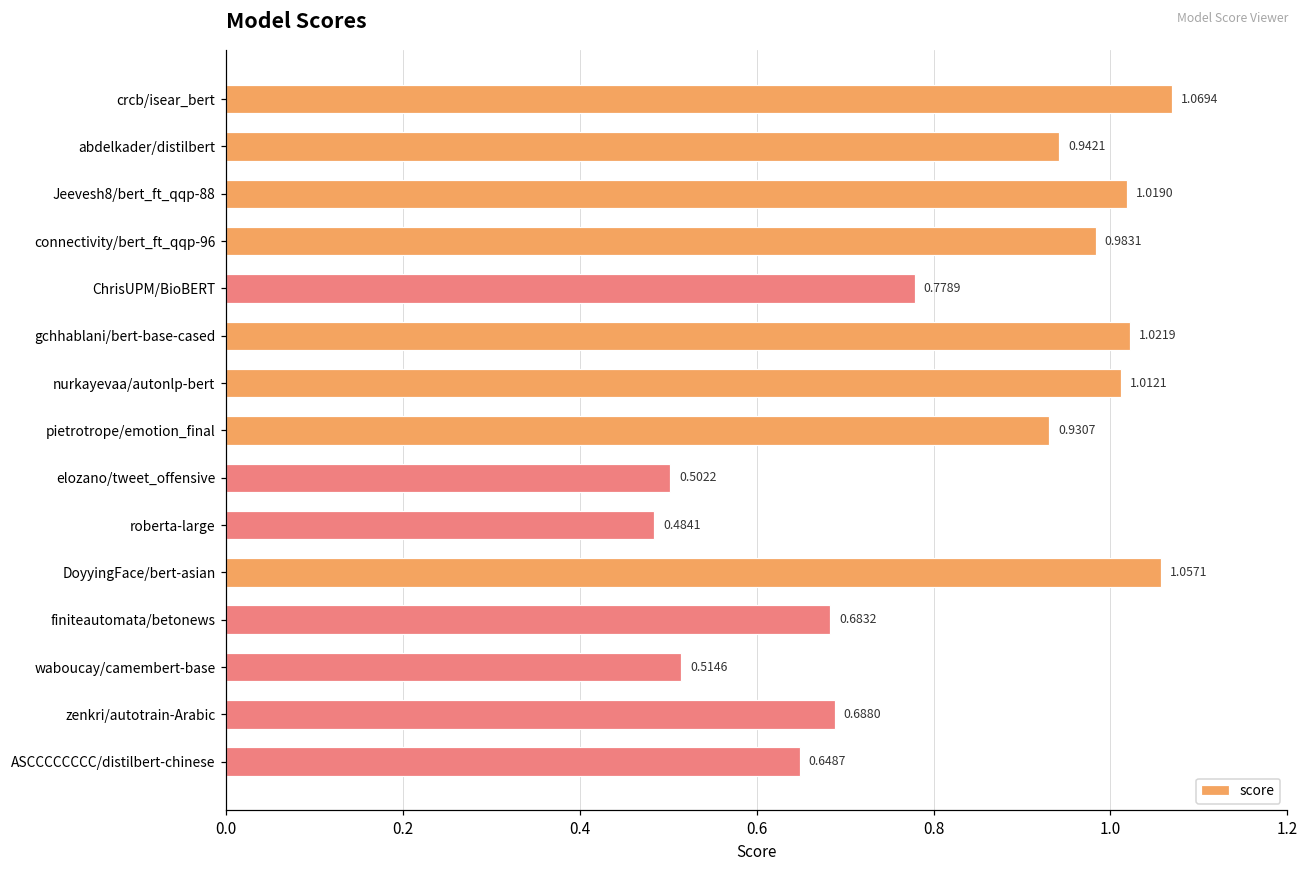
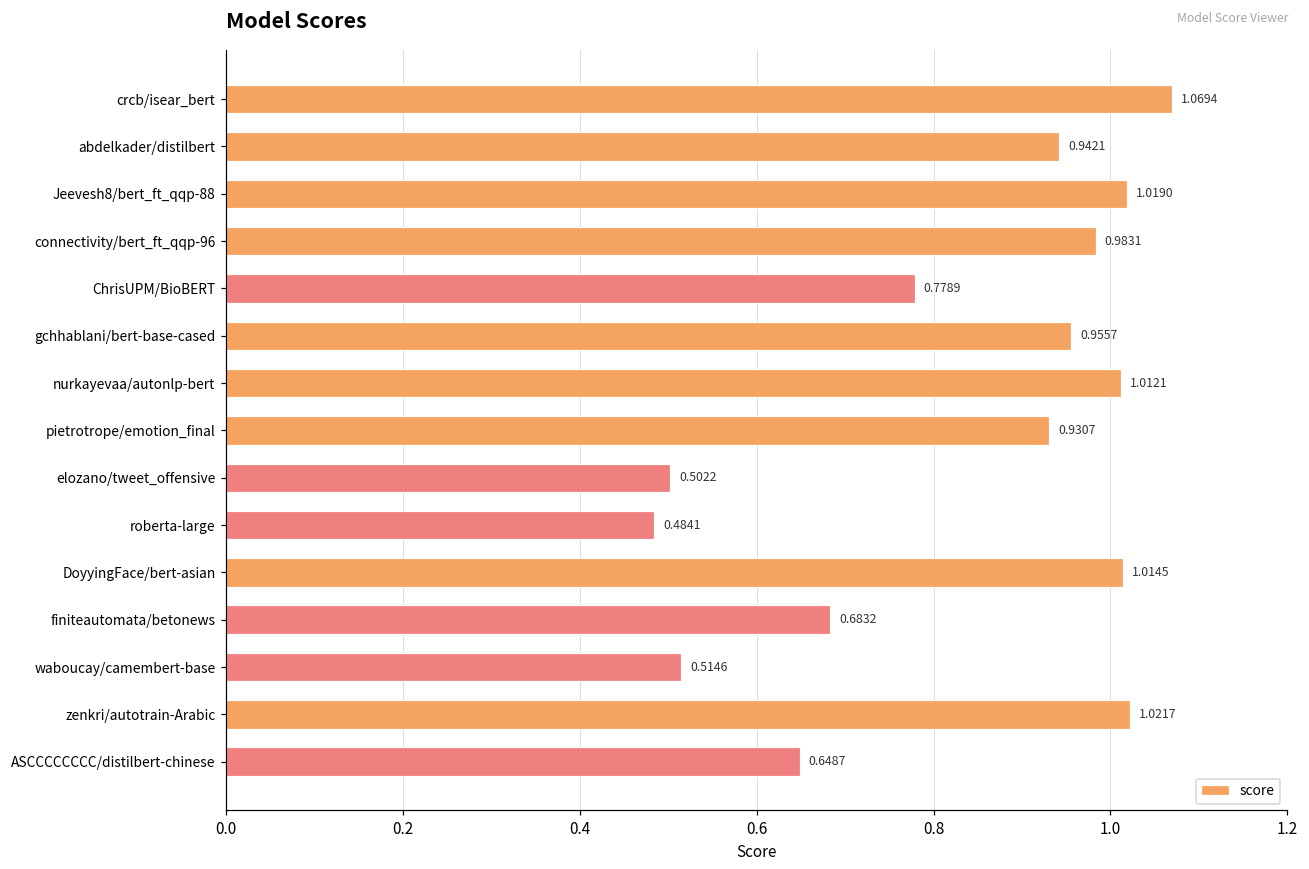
  {
    "crcb/isear_bert": 1.0694,
    "abdelkader/distilbert": 0.9421,
    "Jeevesh8/bert_ft_qqp-88": 1.0190,
    "connectivity/bert_ft_qqp-96": 0.9831,
    "ChrisUPM/BioBERT": 0.7789,
-   "gchhablani/bert-base-cased": 1.0219,
+   "gchhablani/bert-base-cased": 0.9557,
    "nurkayevaa/autonlp-bert": 1.0121,
    "pietrotrope/emotion_final": 0.9307,
    "elozano/tweet_offensive": 0.5022,
    "roberta-large": 0.4841,
-   "DoyyingFace/bert-asian": 1.0571,
+   "DoyyingFace/bert-asian": 1.0145,
    "finiteautomata/betonews": 0.6832,
    "waboucay/camembert-base": 0.5146,
-   "zenkri/autotrain-Arabic": 0.6880,
+   "zenkri/autotrain-Arabic": 1.0217,
    "ASCCCCCCCC/distilbert-chinese": 0.6487
  }
